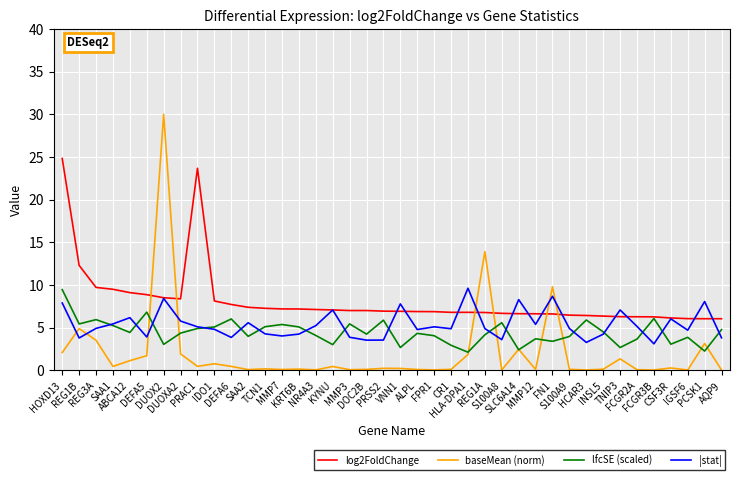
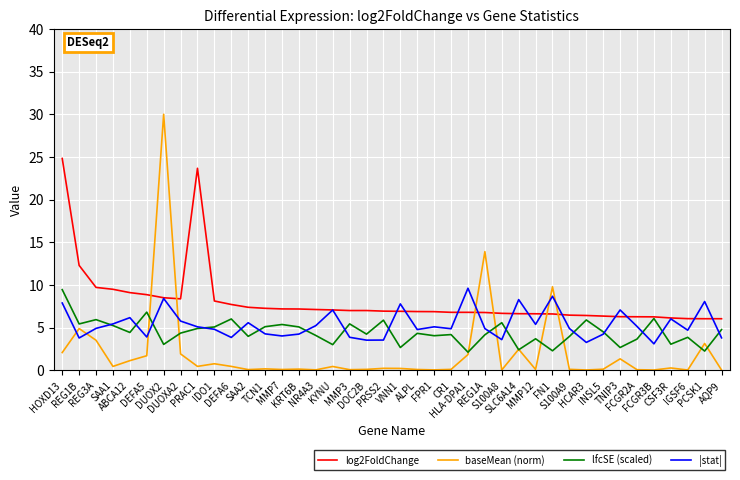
  {
    "log2FoldChange": {
      "HOXD13": 25,
      "REG1B": 12,
      "REG3A": 10,
      "SAA1": 9,
      "ABCA12": 9,
      "DEFA5": 9,
      "DUOXA2": 8,
      "PRAC1": 24,
      "IDO1": 8,
      "DEFA6": 8,
      "SAA2": 7,
      "TCN1": 7,
      "MMP7": 7,
      "KRT6B": 7,
      "NR4A3": 7,
      "MMP3": 7,
      "DOC2B": 7,
      "PRSS2": 7,
      "VNN1": 7,
      "ALPL": 7,
      "FPR1": 7,
      "CR1": 7,
      "HLA-DPA1": 7,
      "REG1A": 7,
      "S100A8": 7,
      "SLC6A14": 7,
      "MMP12": 7,
      "FN1": 7,
      "S100A9": 6,
      "HCAR3": 6,
      "INSL5": 6,
      "TNIP3": 6,
      "FCGR2A": 6,
      "IGSF6": 6,
      "PCSK1": 6,
      "AQP9": 6
    },
    "baseMean (norm)": {
      "HOXD13": 2,
      "REG1B": 5,
      "REG3A": 4,
      "SAA1": 0,
      "ABCA12": 1,
      "DEFA5": 2,
      "DUOX2": 30,
      "DUOXA2": 2,
      "PRAC1": 0,
      "IDO1": 1,
      "DEFA6": 0,
      "SAA2": 0,
      "TCN1": 0,
      "MMP7": 0,
      "KRT6B": 0,
      "NR4A3": 0,
      "KYNU": 0,
      "MMP3": 0,
      "DOC2B": 0,
      "PRSS2": 0,
      "VNN1": 0,
      "ALPL": 0,
      "FPR1": 0,
      "CR1": 0,
      "REG1A": 14,
      "S100A8": 0,
      "MMP12": 0,
      "FN1": 10,
      "S100A9": 0,
      "HCAR3": 0,
      "INSL5": 0,
      "TNIP3": 1,
      "FCGR2A": 0,
      "FCGR3B": 0,
      "CSF3R": 0,
      "IGSF6": 0,
      "PCSK1": 3,
      "AQP9": 0
    },
    "lfcSE (scaled)": {
      "HOXD13": 9,
      "REG1B": 5,
      "REG3A": 6,
      "ABCA12": 4,
      "DEFA5": 7,
      "DUOX2": 3,
      "DUOXA2": 4,
      "DEFA6": 6,
      "SAA2": 4,
      "TCN1": 5,
      "MMP7": 5,
      "KRT6B": 5,
      "NR4A3": 4,
      "KYNU": 3,
      "MMP3": 5,
      "DOC2B": 4,
      "PRSS2": 6,
      "VNN1": 3,
      "ALPL": 4,
      "FPR1": 4,
-     "CR1": 3,
+     "CR1": 4,
      "REG1A": 4,
      "S100A8": 6,
      "MMP12": 4,
-     "FN1": 3,
+     "FN1": 2,
      "S100A9": 4,
      "HCAR3": 6,
      "TNIP3": 3,
      "FCGR2A": 4,
      "CSF3R": 3,
      "IGSF6": 4,
      "PCSK1": 2,
      "AQP9": 5
    },
    "|stat|": {
      "HOXD13": 8,
      "REG1B": 4,
      "REG3A": 5,
      "ABCA12": 6,
      "DEFA5": 4,
      "DUOXA2": 6,
      "DEFA6": 4,
      "SAA2": 6,
      "TCN1": 4,
      "MMP7": 4,
      "KRT6B": 4,
      "NR4A3": 5,
      "MMP3": 4,
      "DOC2B": 4,
      "PRSS2": 4,
      "VNN1": 8,
      "ALPL": 5,
      "FPR1": 5,
      "CR1": 5,
      "HLA-DPA1": 10,
      "REG1A": 5,
      "S100A8": 4,
      "SLC6A14": 8,
      "MMP12": 5,
      "FN1": 9,
      "S100A9": 5,
      "HCAR3": 3,
      "TNIP3": 7,
      "FCGR2A": 5,
      "FCGR3B": 3,
      "IGSF6": 5,
      "PCSK1": 8,
      "AQP9": 4
    }
  }
